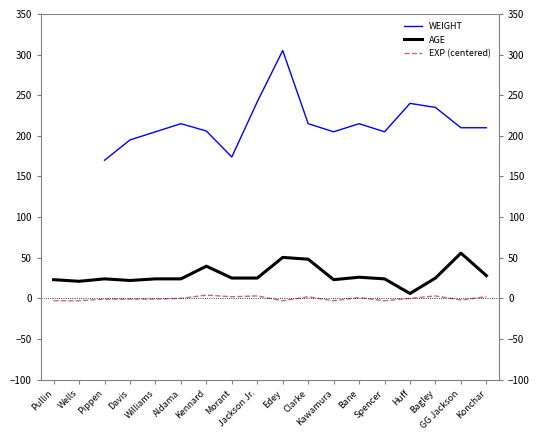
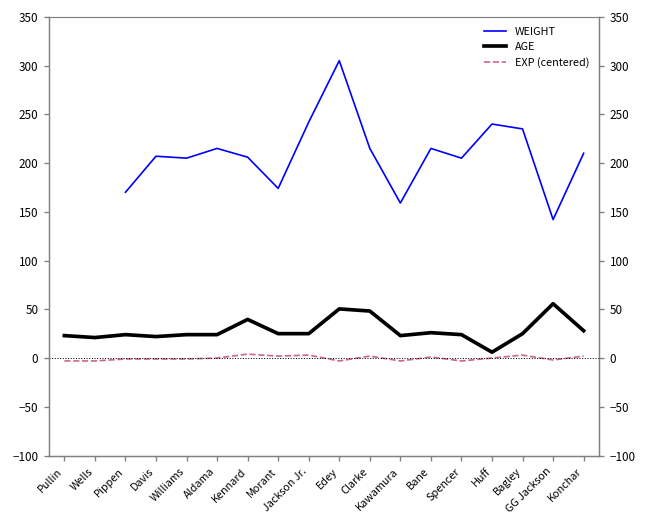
  {
    "WEIGHT": {
      "Pullin": 210,
      "Pippen": 170,
-     "Davis": 200,
+     "Davis": 210,
      "Williams": 210,
      "Aldama": 220,
      "Kennard": 210,
      "Morant": 170,
      "Jackson Jr.": 240,
      "Edey": 310,
      "Clarke": 220,
-     "Kawamura": 210,
+     "Kawamura": 160,
      "Bane": 220,
      "Spencer": 210,
      "Huff": 240,
      "Bagley": 240,
-     "GG Jackson": 210,
+     "GG Jackson": 140,
      "Konchar": 210
    },
    "AGE": {
      "Pullin": 20,
      "Wells": 20,
      "Pippen": 20,
      "Davis": 20,
      "Williams": 20,
      "Aldama": 20,
      "Kennard": 40,
      "Morant": 30,
      "Jackson Jr.": 30,
      "Edey": 50,
      "Clarke": 50,
      "Kawamura": 20,
      "Bane": 30,
      "Spencer": 20,
      "Huff": 10,
      "Bagley": 30,
      "GG Jackson": 60,
      "Konchar": 30
    },
    "EXP (centered)": {
      "Pullin": 0,
      "Wells": 0,
      "Pippen": 0,
      "Davis": 0,
      "Williams": 0,
      "Aldama": 0,
      "Kennard": 0,
      "Morant": 0,
      "Jackson Jr.": 0,
      "Edey": 0,
      "Clarke": 0,
      "Kawamura": 0,
      "Bane": 0,
      "Spencer": 0,
      "Huff": 0,
      "Bagley": 0,
      "GG Jackson": 0,
      "Konchar": 0
    }
  }
